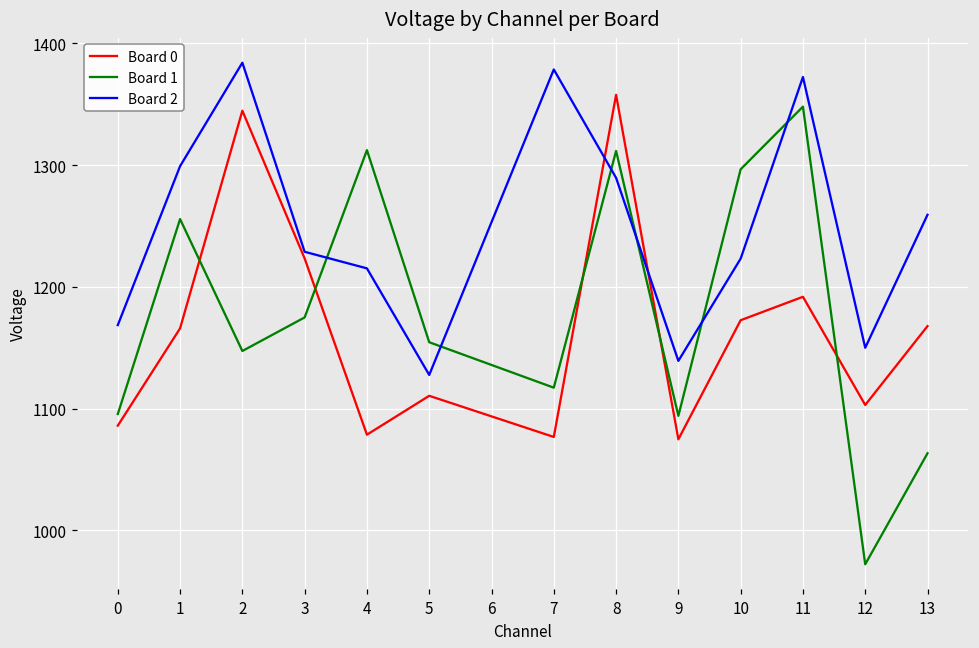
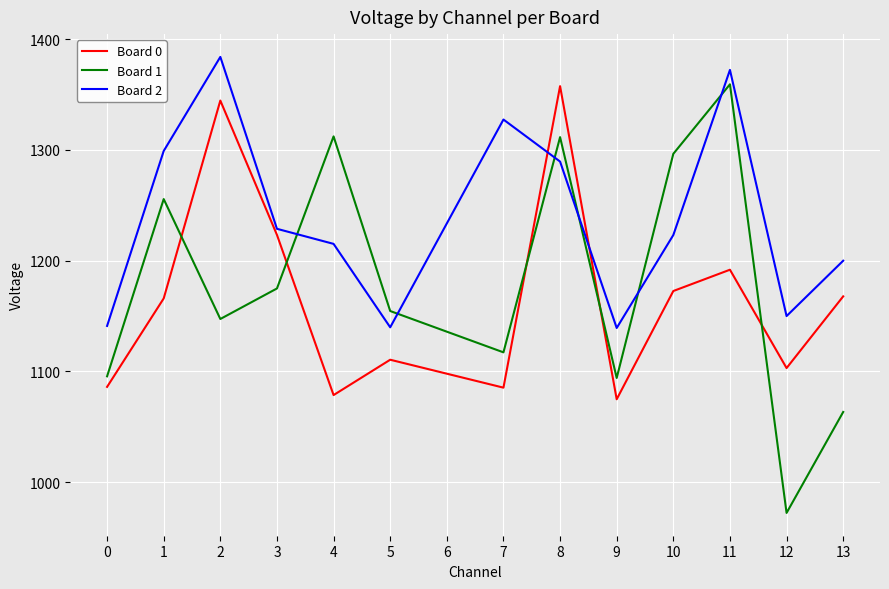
  {
    "Board 0": {
      "0": 1086,
      "1": 1166,
      "2": 1345,
      "3": 1223,
      "4": 1079,
      "5": 1111,
-     "7": 1077,
+     "7": 1085,
      "8": 1358,
      "9": 1075,
      "10": 1173,
      "11": 1192,
      "12": 1103,
      "13": 1168
    },
    "Board 1": {
      "0": 1096,
      "1": 1256,
      "2": 1147,
      "3": 1175,
      "4": 1312,
      "5": 1155,
      "7": 1117,
      "8": 1312,
      "9": 1094,
      "10": 1297,
-     "11": 1348,
+     "11": 1359,
      "12": 972,
      "13": 1063
    },
    "Board 2": {
-     "0": 1169,
+     "0": 1141,
      "1": 1299,
      "2": 1384,
      "3": 1229,
      "4": 1215,
-     "5": 1128,
-     "7": 1379,
+     "5": 1140,
+     "7": 1328,
      "8": 1290,
      "9": 1139,
      "10": 1223,
      "11": 1372,
      "12": 1150,
-     "13": 1259
+     "13": 1200
    }
  }
